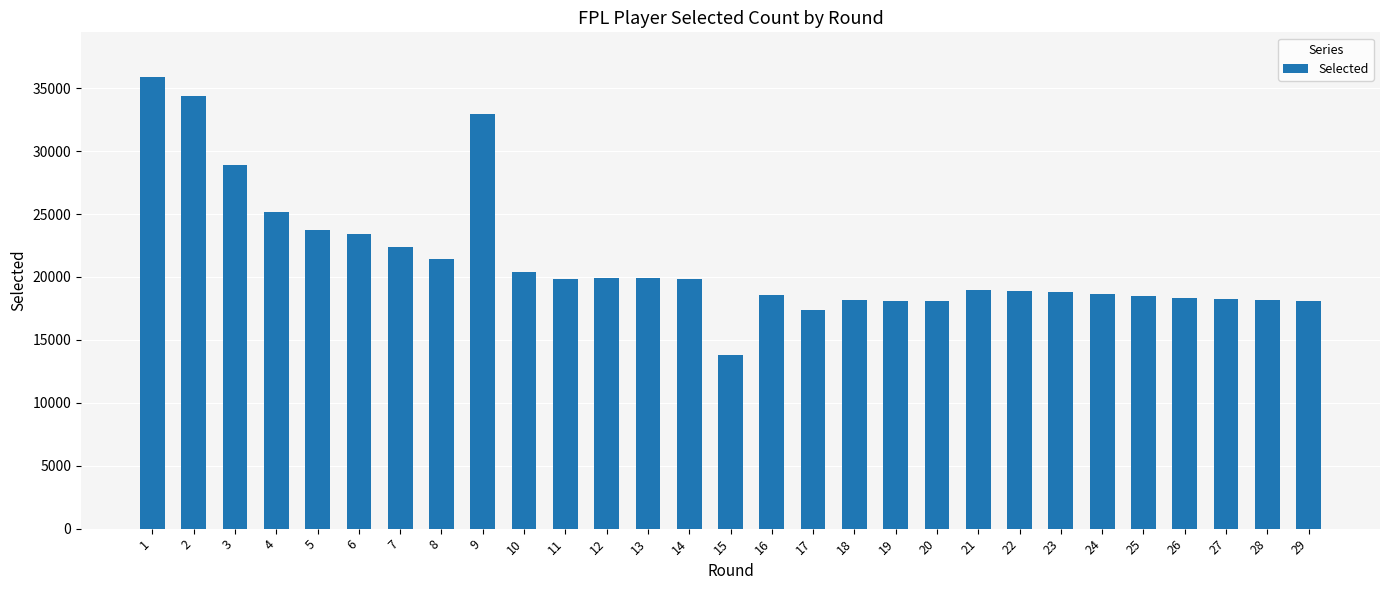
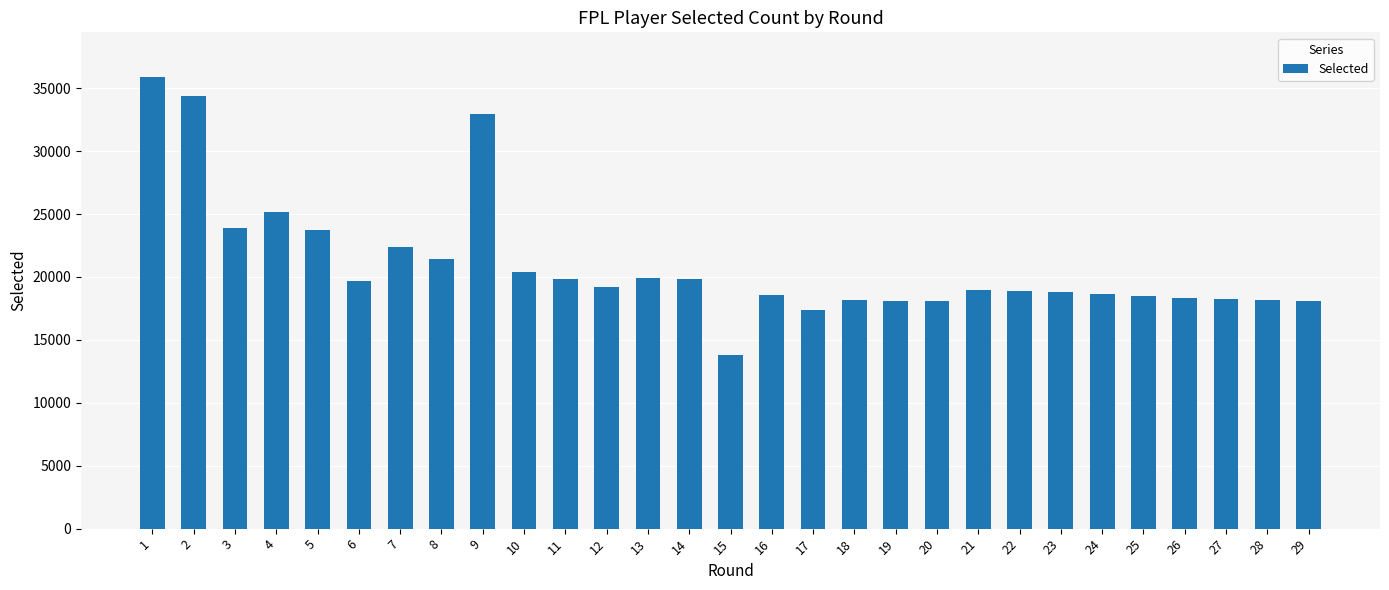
  {
    "1": 35900,
    "2": 34400,
-   "3": 28900,
+   "3": 23900,
    "4": 25200,
    "5": 23800,
-   "6": 23400,
+   "6": 19700,
    "7": 22400,
    "8": 21400,
    "9": 32900,
    "10": 20400,
    "11": 19900,
-   "12": 19900,
+   "12": 19200,
    "13": 19900,
    "14": 19900,
    "15": 13800,
    "16": 18500,
    "17": 17400,
    "18": 18200,
    "19": 18100,
    "20": 18100,
    "21": 19000,
    "22": 18900,
    "23": 18800,
    "24": 18700,
    "25": 18500,
    "26": 18300,
    "27": 18200,
    "28": 18100,
    "29": 18100
  }
